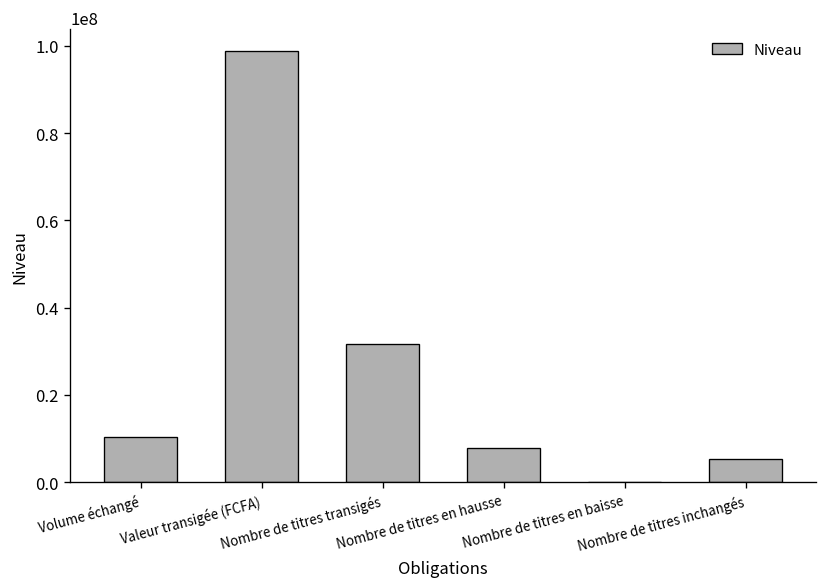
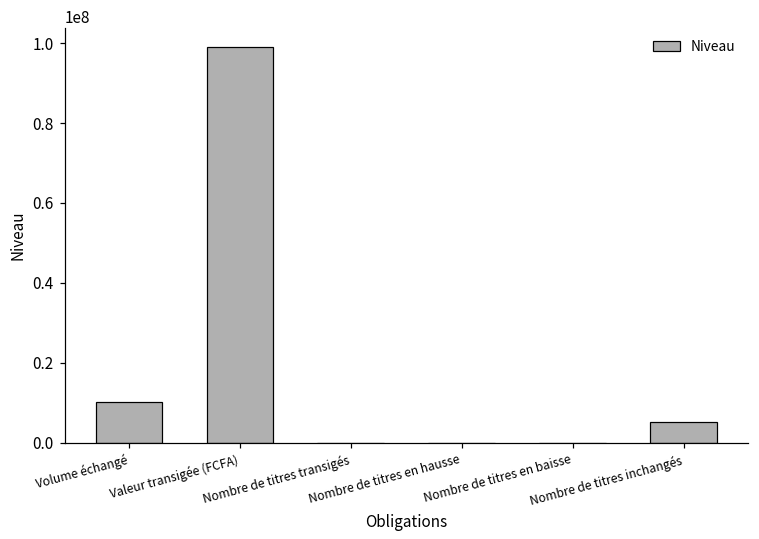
  {
    "Volume échangé": 10000000,
    "Valeur transigée (FCFA)": 99000000,
-   "Nombre de titres transigés": 32000000,
-   "Nombre de titres en hausse": 8000000,
+   "Nombre de titres transigés": 0,
+   "Nombre de titres en hausse": 0,
    "Nombre de titres inchangés": 5000000
  }
